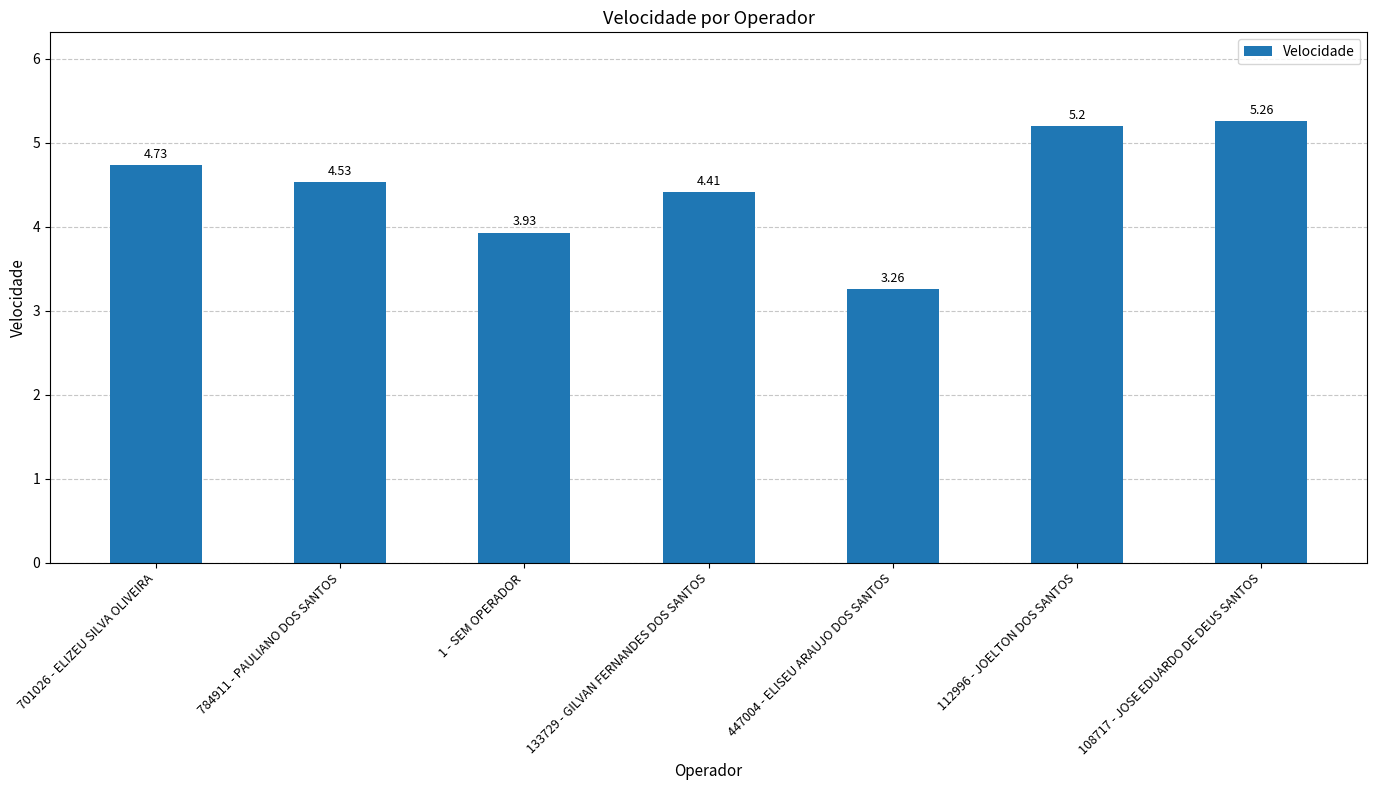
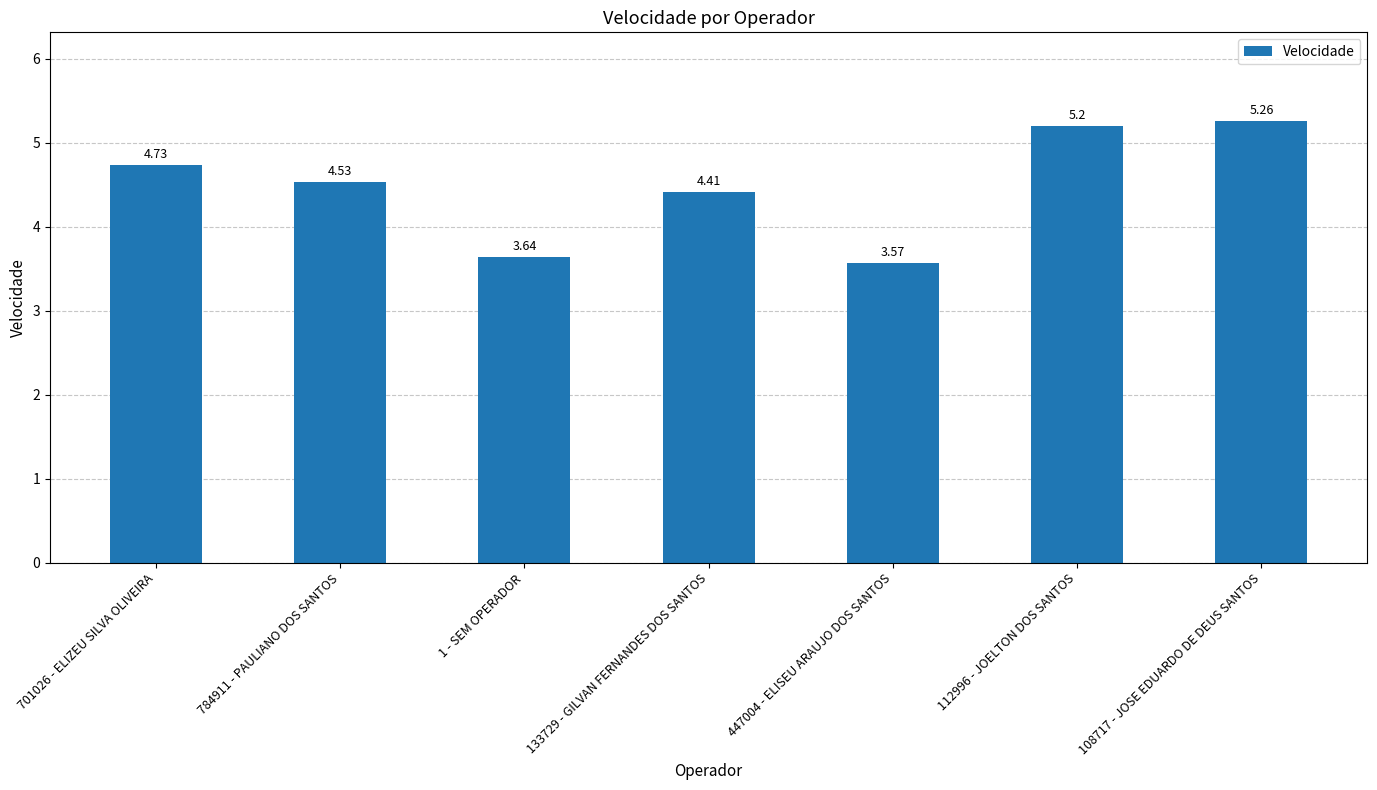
  {
    "701026 - ELIZEU SILVA OLIVEIRA": 4.73,
    "784911 - PAULIANO DOS SANTOS": 4.53,
-   "1 - SEM OPERADOR": 3.93,
+   "1 - SEM OPERADOR": 3.64,
    "133729 - GILVAN FERNANDES DOS SANTOS": 4.41,
-   "447004 - ELISEU ARAUJO DOS SANTOS": 3.26,
+   "447004 - ELISEU ARAUJO DOS SANTOS": 3.57,
    "112996 - JOELTON DOS SANTOS": 5.2,
    "108717 - JOSE EDUARDO DE DEUS SANTOS": 5.26
  }
